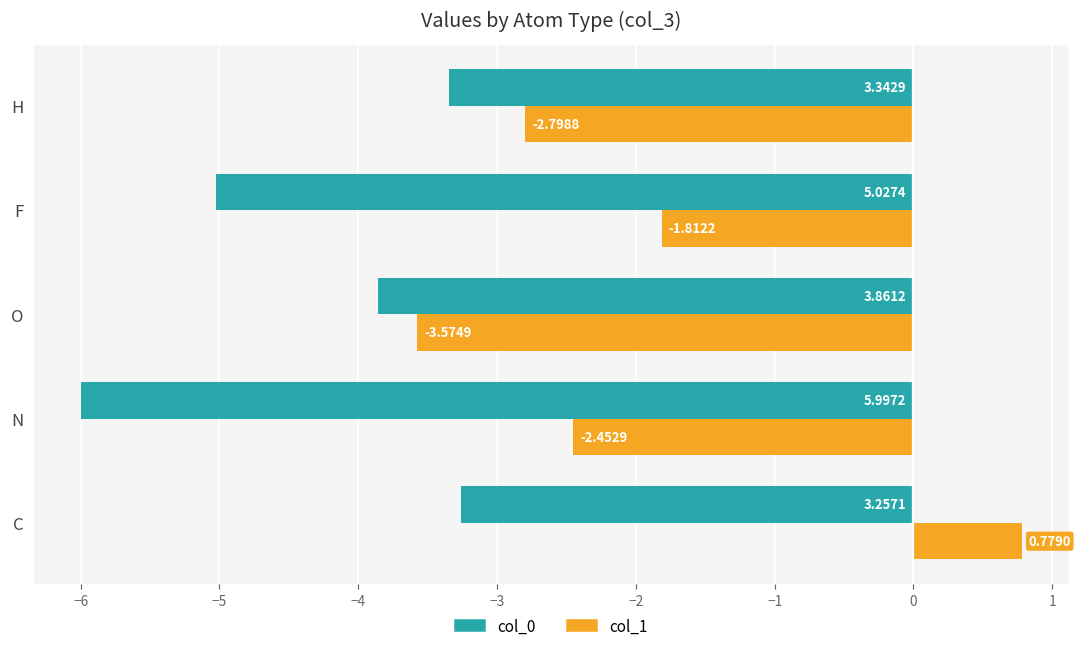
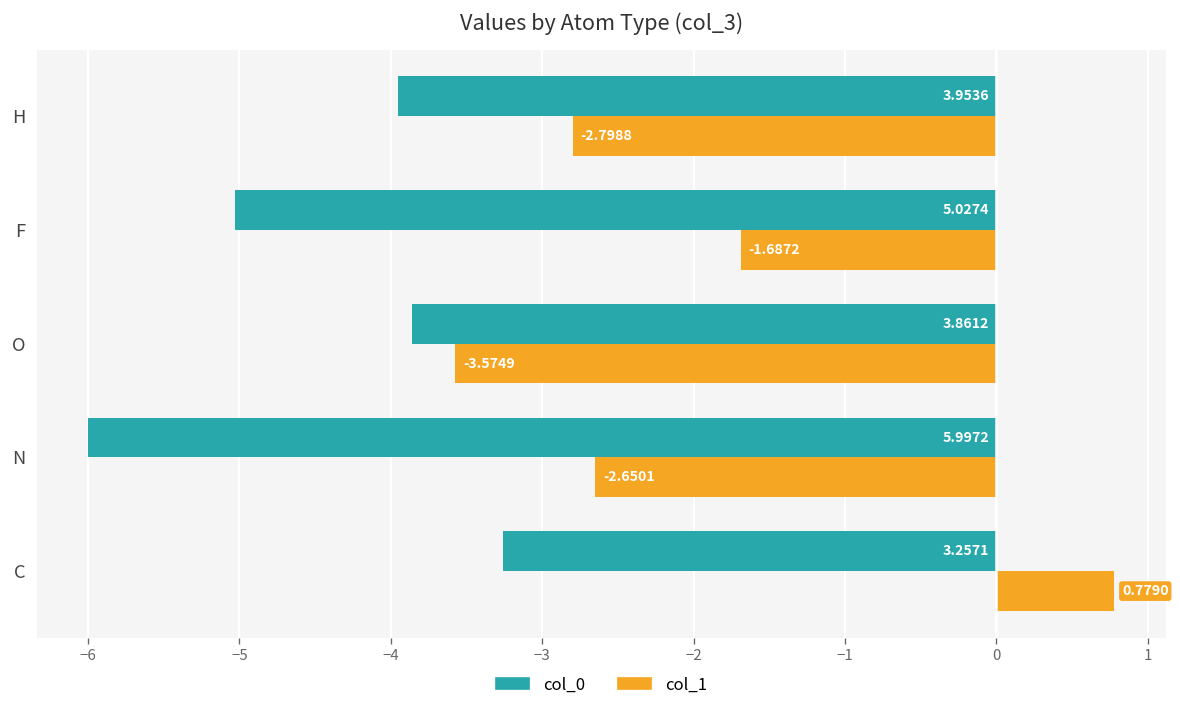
  {
    "col_0": {
-     "H": 3.3429
+     "H": 3.9536
    },
    "col_1": {
-     "F": -1.8122,
-     "N": -2.4529
+     "F": -1.6872,
+     "N": -2.6501
    }
  }
